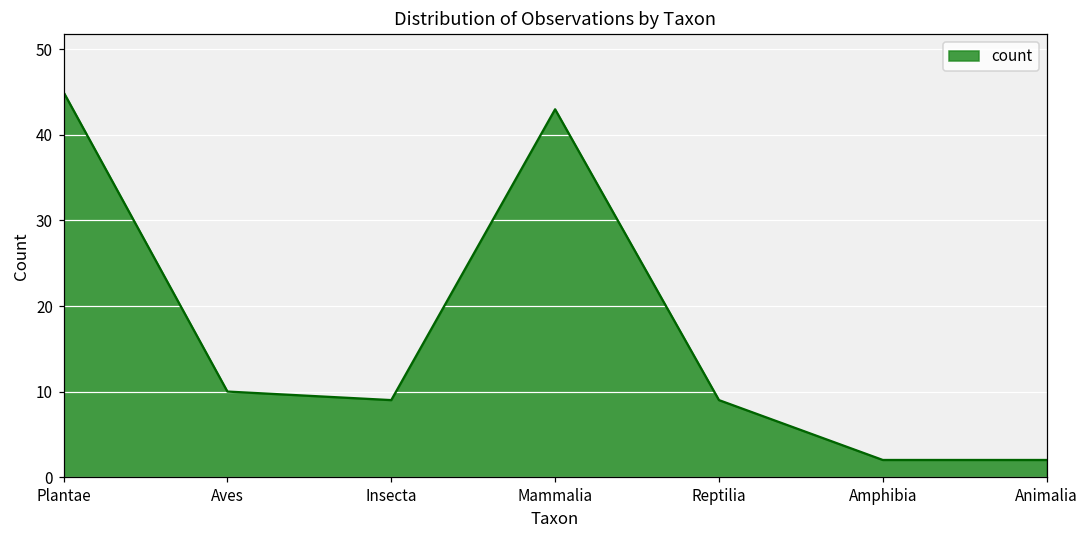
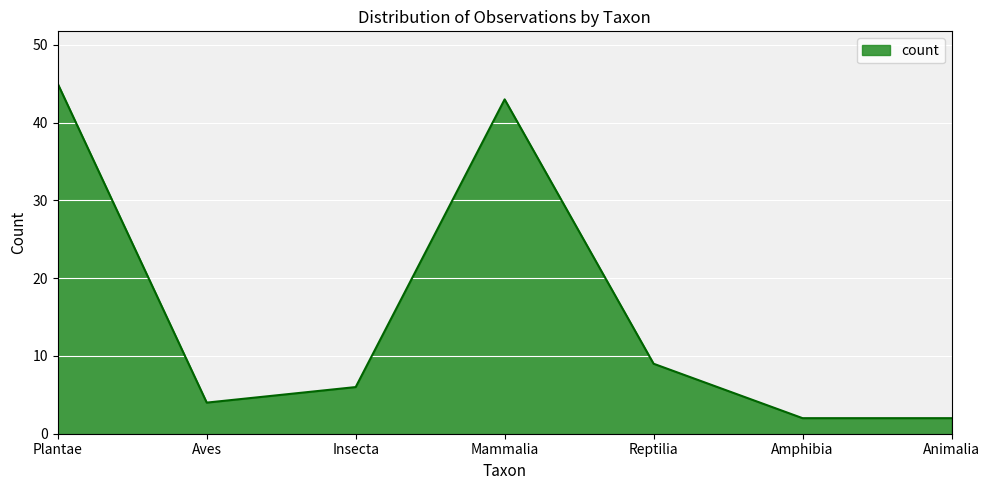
  {
    "Plantae": 45,
-   "Aves": 10,
-   "Insecta": 9,
+   "Aves": 4,
+   "Insecta": 6,
    "Mammalia": 43,
    "Reptilia": 9,
    "Amphibia": 2,
    "Animalia": 2
  }
